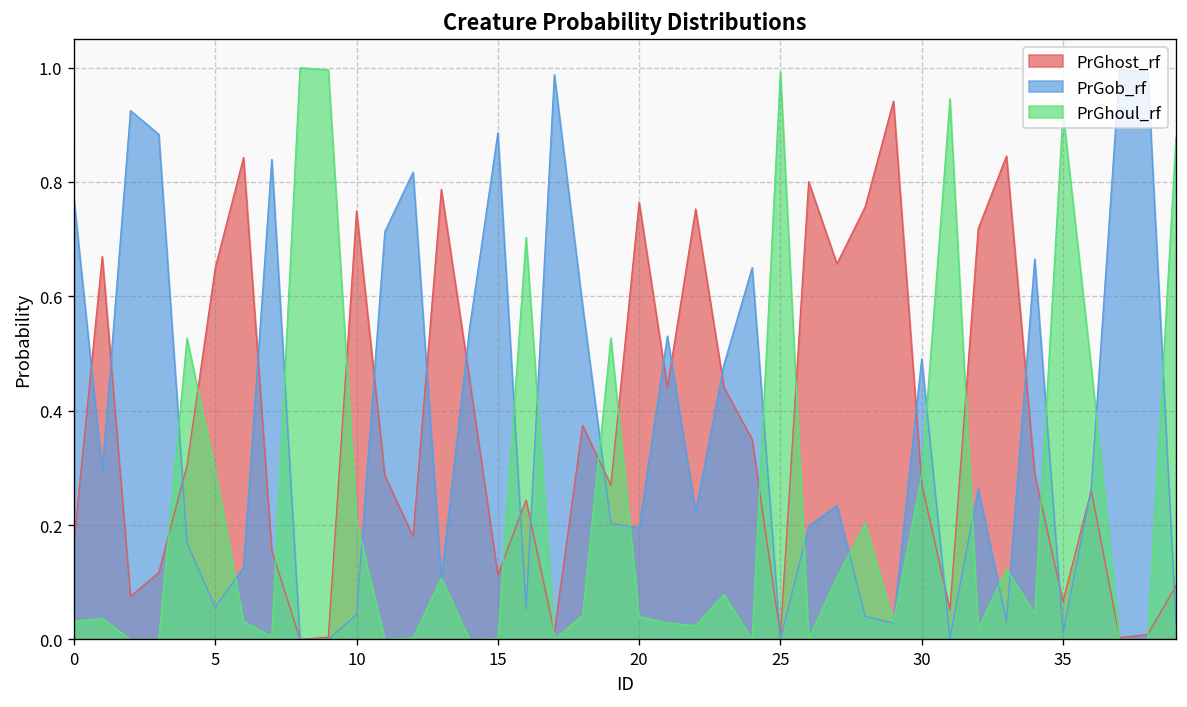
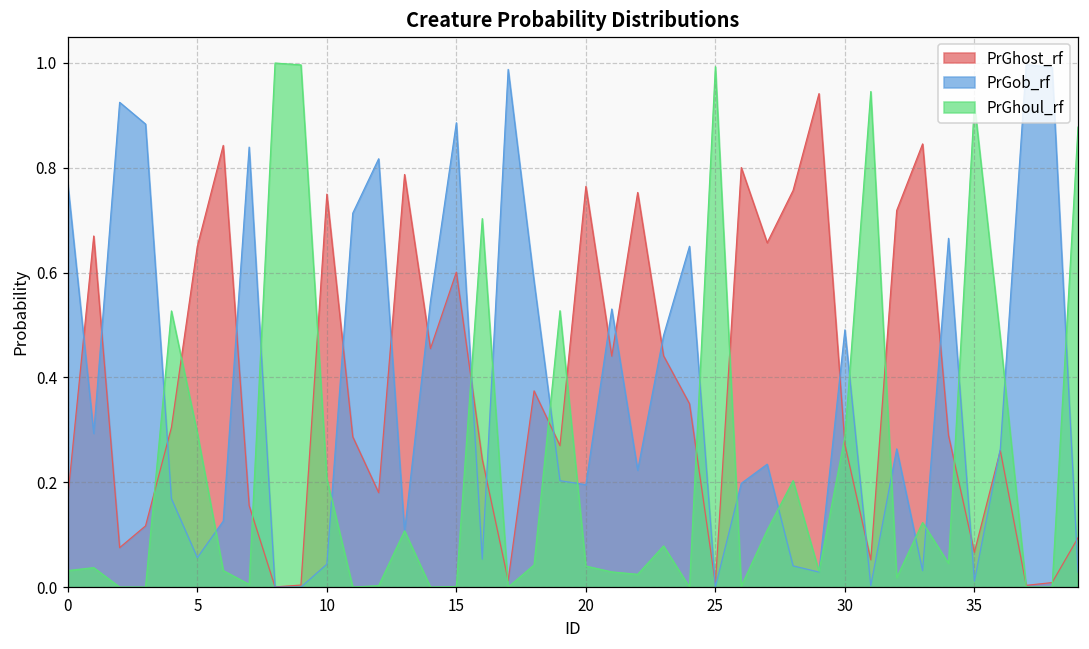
  {
    "PrGhost_rf": {
      "0": 0.17,
      "5": 0.65,
      "10": 0.75,
-     "15": 0.11,
+     "15": 0.60,
      "20": 0.76,
      "25": 0.01,
      "30": 0.27,
      "35": 0.07
    },
    "PrGob_rf": {
      "0": 0.77,
      "5": 0.06,
      "10": 0.04,
      "15": 0.89,
      "20": 0.20,
      "25": 0.00,
      "30": 0.49,
      "35": 0.01
    },
    "PrGhoul_rf": {
      "0": 0.03,
      "5": 0.29,
      "10": 0.21,
      "15": 0.00,
      "20": 0.04,
      "25": 0.99,
      "30": 0.29
    }
  }
